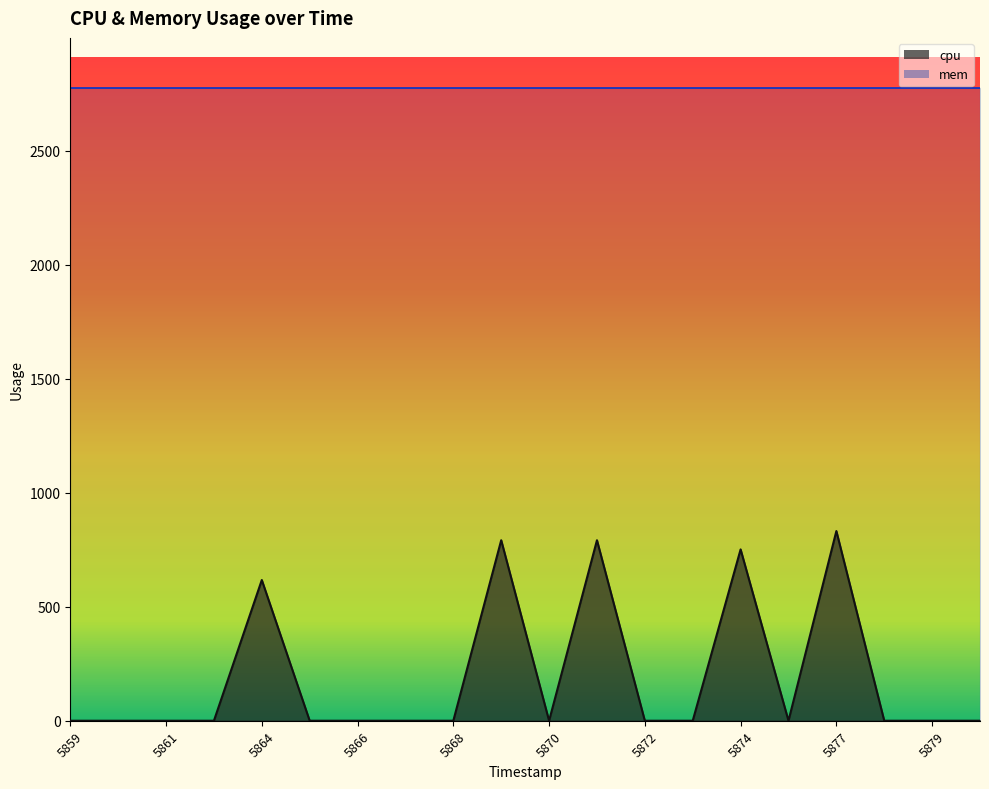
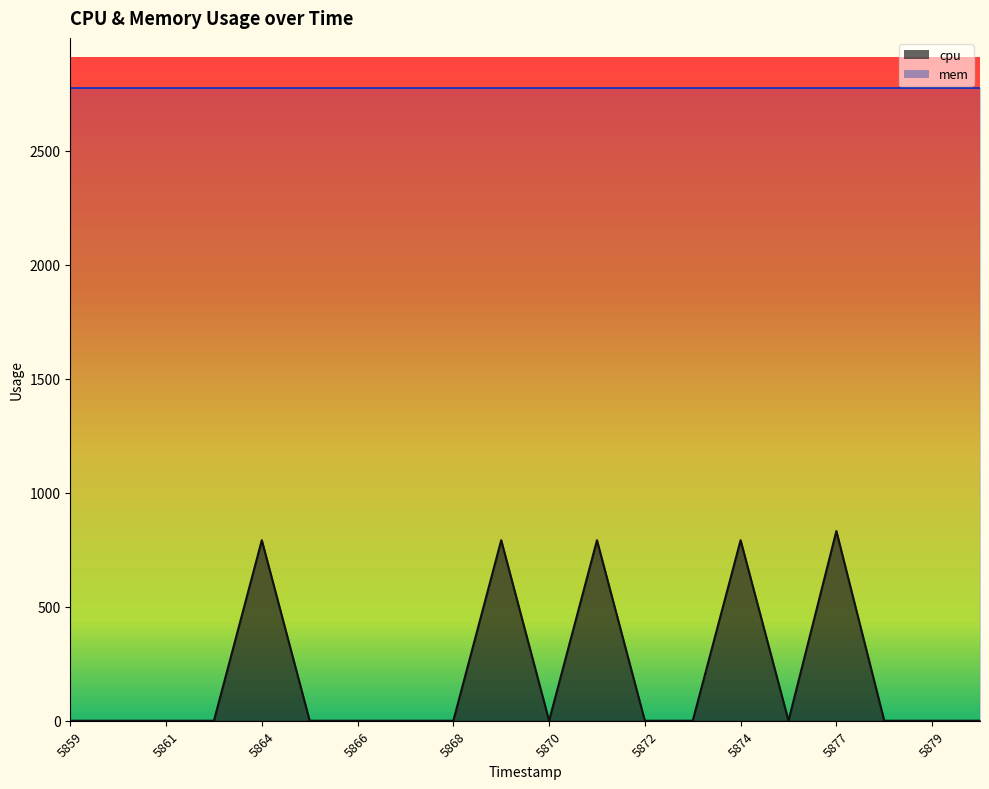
  {
    "cpu": {
      "5859": 0,
      "5861": 0,
-     "5864": 620,
+     "5864": 790,
      "5866": 0,
      "5868": 0,
      "5870": 0,
      "5872": 0,
-     "5874": 750,
+     "5874": 790,
      "5877": 830,
      "5879": 0
    },
    "mem": {
      "5859": 2770,
      "5861": 2770,
      "5864": 2770,
      "5866": 2770,
      "5868": 2770,
      "5870": 2770,
      "5872": 2770,
      "5874": 2770,
      "5877": 2770,
      "5879": 2770
    }
  }
